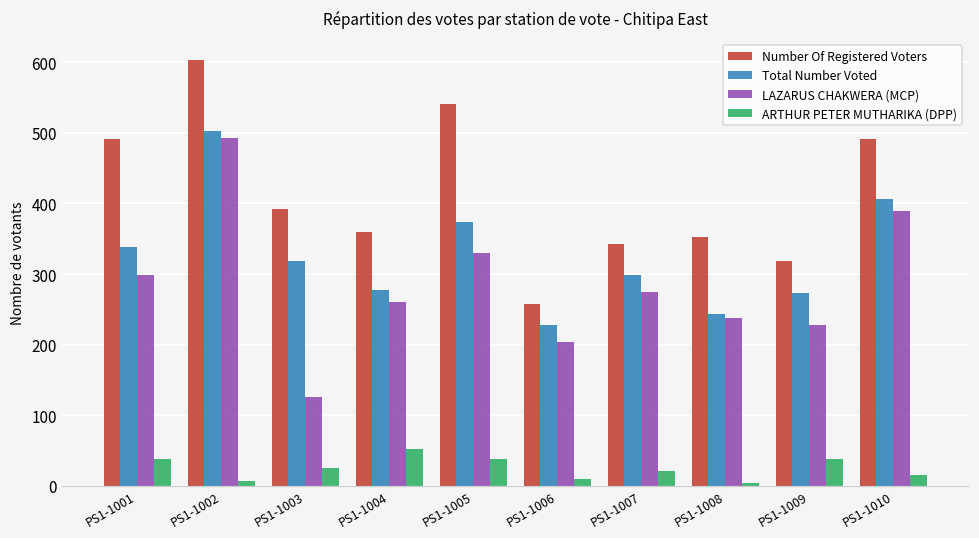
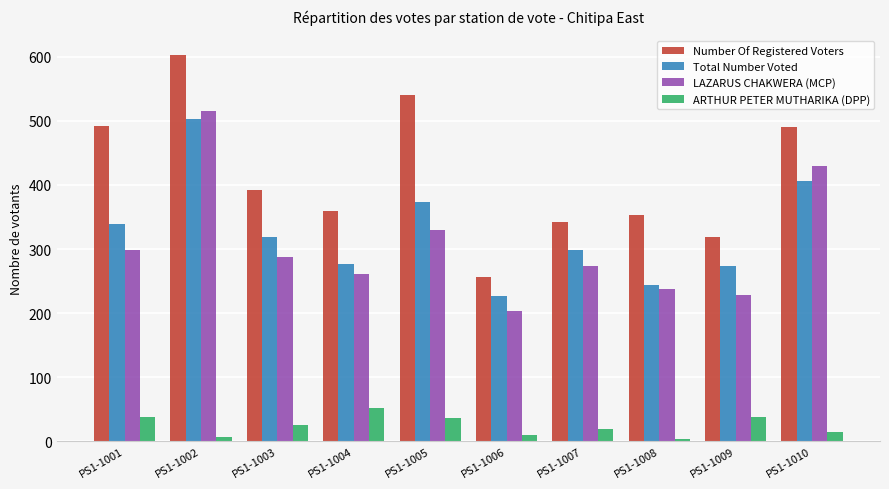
  {
    "Number Of Registered Voters": {
      "PS1-1001": 490,
      "PS1-1002": 600,
      "PS1-1003": 390,
      "PS1-1004": 360,
      "PS1-1005": 540,
      "PS1-1006": 260,
      "PS1-1007": 340,
      "PS1-1008": 350,
      "PS1-1009": 320,
      "PS1-1010": 490
    },
    "Total Number Voted": {
      "PS1-1001": 340,
      "PS1-1002": 500,
      "PS1-1003": 320,
      "PS1-1004": 280,
      "PS1-1005": 370,
      "PS1-1006": 230,
      "PS1-1007": 300,
      "PS1-1008": 240,
      "PS1-1009": 270,
      "PS1-1010": 410
    },
    "LAZARUS CHAKWERA (MCP)": {
      "PS1-1001": 300,
-     "PS1-1002": 490,
-     "PS1-1003": 130,
+     "PS1-1002": 520,
+     "PS1-1003": 290,
      "PS1-1004": 260,
      "PS1-1005": 330,
      "PS1-1006": 200,
      "PS1-1007": 270,
      "PS1-1008": 240,
      "PS1-1009": 230,
-     "PS1-1010": 390
+     "PS1-1010": 430
    },
    "ARTHUR PETER MUTHARIKA (DPP)": {
      "PS1-1001": 40,
      "PS1-1002": 10,
      "PS1-1003": 30,
      "PS1-1004": 50,
      "PS1-1005": 40,
      "PS1-1006": 10,
      "PS1-1007": 20,
      "PS1-1009": 40,
      "PS1-1010": 20
    }
  }
